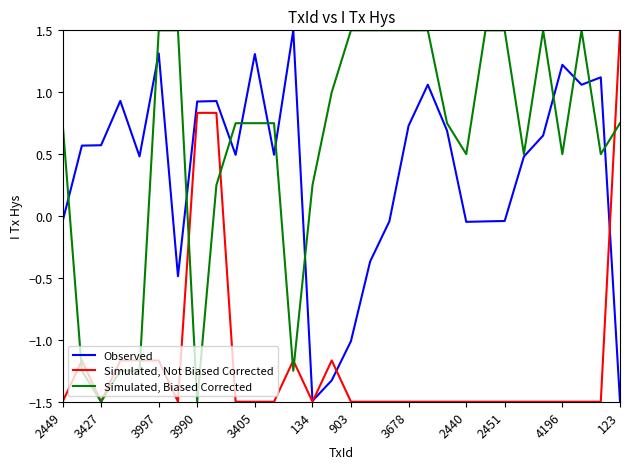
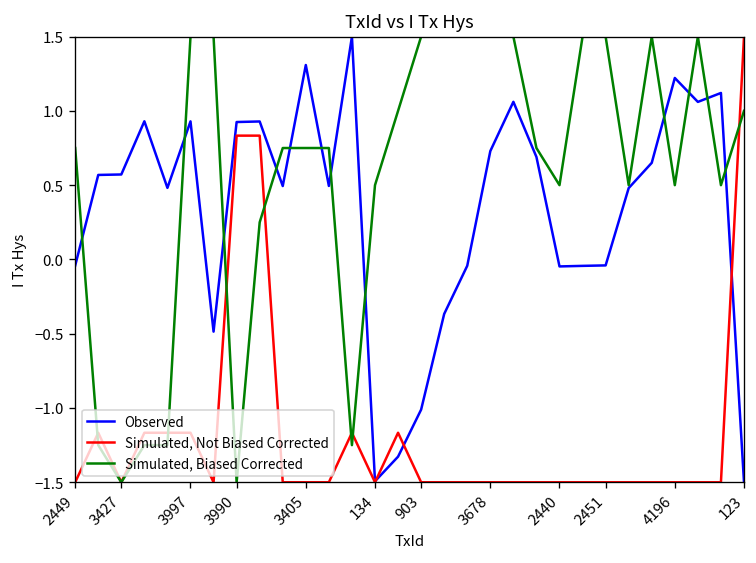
  {
    "Observed": {
      "2449": -0.04,
      "3427": 0.57,
-     "3997": 1.31,
+     "3997": 0.93,
      "3990": 0.92,
      "3405": 1.31,
      "903": -1.01,
      "3678": 0.73,
      "2440": -0.05,
      "2451": -0.04,
      "4196": 1.22,
      "123": -1.50
    },
    "Simulated, Not Biased Corrected": {
      "2449": -1.50,
      "3990": 0.83,
      "3405": -1.50,
      "903": -1.50,
      "3678": -1.50,
      "2440": -1.50,
      "2451": -1.50,
      "4196": -1.50,
      "123": 1.50
    },
    "Simulated, Biased Corrected": {
      "2449": 0.75,
      "3997": 1.50,
      "3990": -1.50,
      "3405": 0.75,
-     "134": 0.25,
+     "134": 0.50,
      "903": 1.50,
      "3678": 1.50,
      "2440": 0.50,
      "2451": 1.50,
      "4196": 0.50,
-     "123": 0.75
+     "123": 1.00
    }
  }
